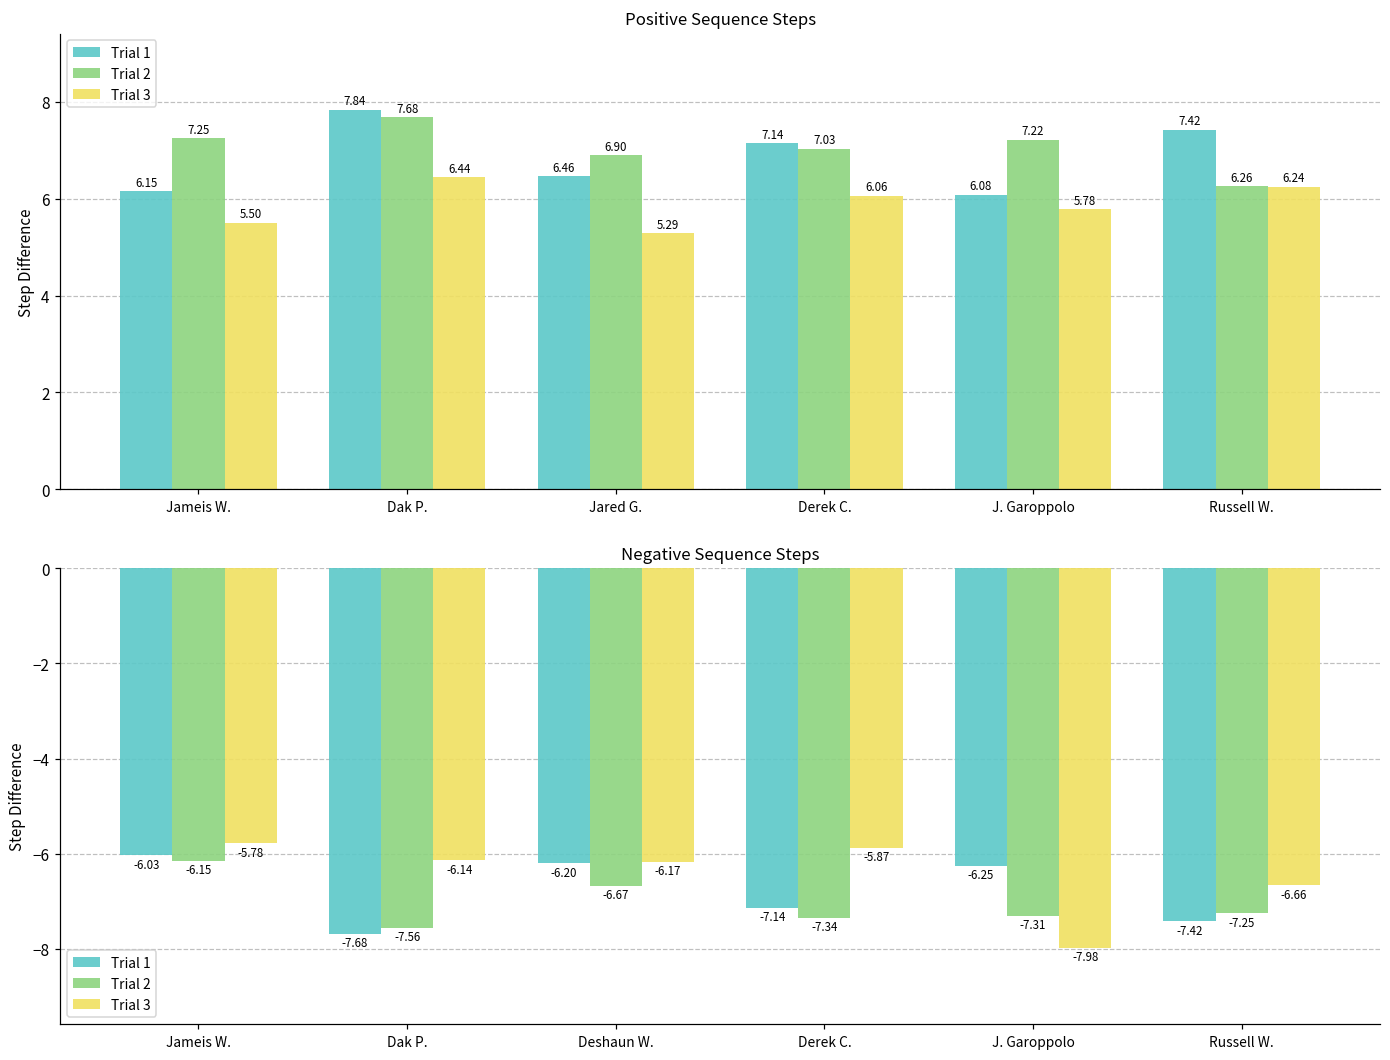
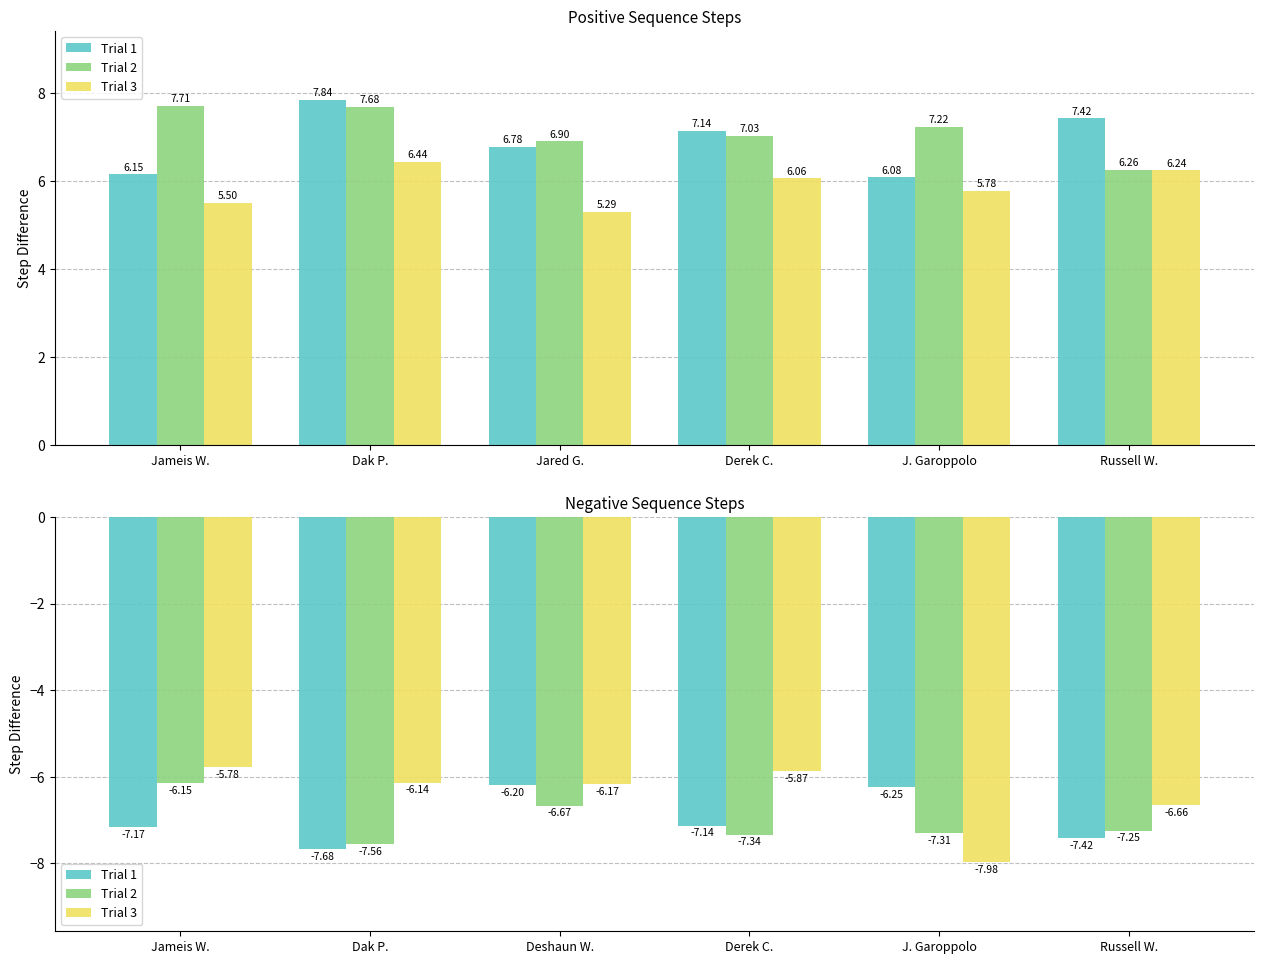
  {
    "Positive Sequence Steps": {
      "Trial 1": {
        "Jameis W.": 6.15,
        "Dak P.": 7.84,
-       "Jared G.": 6.46,
+       "Jared G.": 6.78,
        "Derek C.": 7.14,
        "J. Garoppolo": 6.08,
        "Russell W.": 7.42
      },
      "Trial 2": {
-       "Jameis W.": 7.25,
+       "Jameis W.": 7.71,
        "Dak P.": 7.68,
        "Jared G.": 6.90,
        "Derek C.": 7.03,
        "J. Garoppolo": 7.22,
        "Russell W.": 6.26
      },
      "Trial 3": {
        "Jameis W.": 5.50,
        "Dak P.": 6.44,
        "Jared G.": 5.29,
        "Derek C.": 6.06,
        "J. Garoppolo": 5.78,
        "Russell W.": 6.24
      }
    },
    "Negative Sequence Steps": {
      "Trial 1": {
-       "Jameis W.": -6.03,
+       "Jameis W.": -7.17,
        "Dak P.": -7.68,
        "Deshaun W.": -6.20,
        "Derek C.": -7.14,
        "J. Garoppolo": -6.25,
        "Russell W.": -7.42
      },
      "Trial 2": {
        "Jameis W.": -6.15,
        "Dak P.": -7.56,
        "Deshaun W.": -6.67,
        "Derek C.": -7.34,
        "J. Garoppolo": -7.31,
        "Russell W.": -7.25
      },
      "Trial 3": {
        "Jameis W.": -5.78,
        "Dak P.": -6.14,
        "Deshaun W.": -6.17,
        "Derek C.": -5.87,
        "J. Garoppolo": -7.98,
        "Russell W.": -6.66
      }
    }
  }
